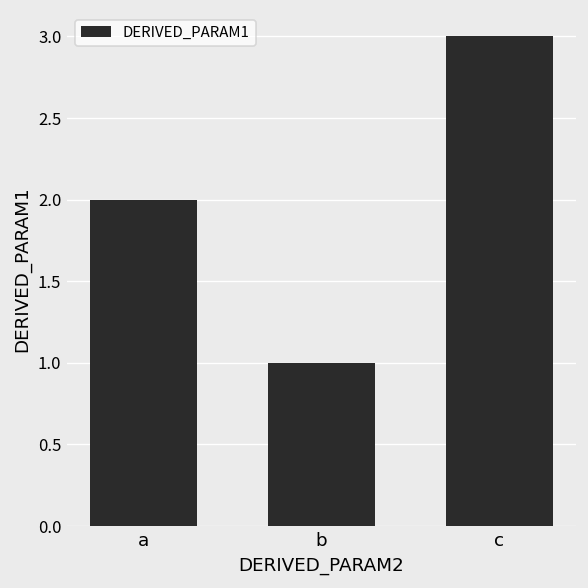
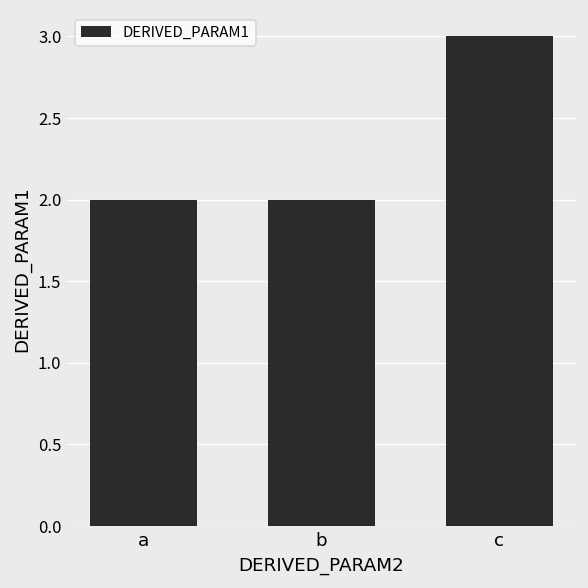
  {
    "a": 2,
-   "b": 1,
+   "b": 2,
    "c": 3
  }
